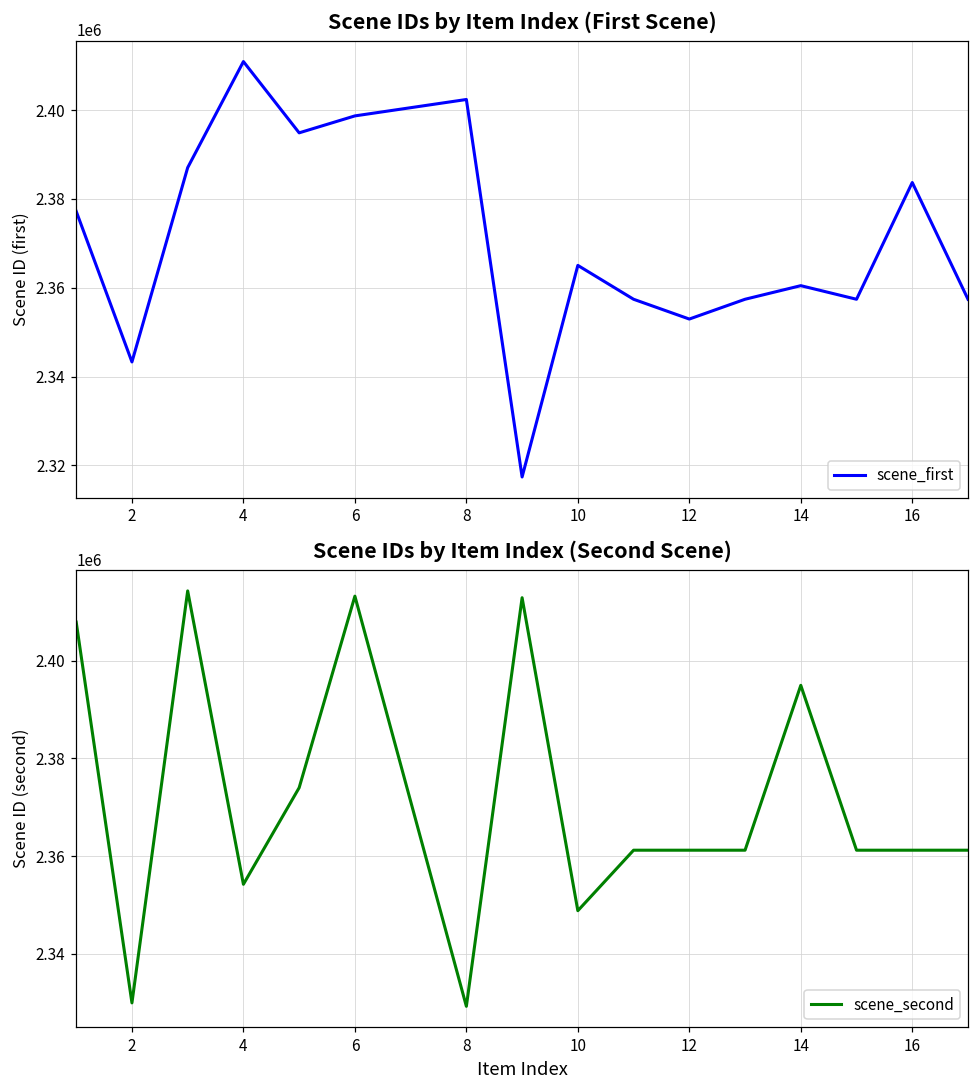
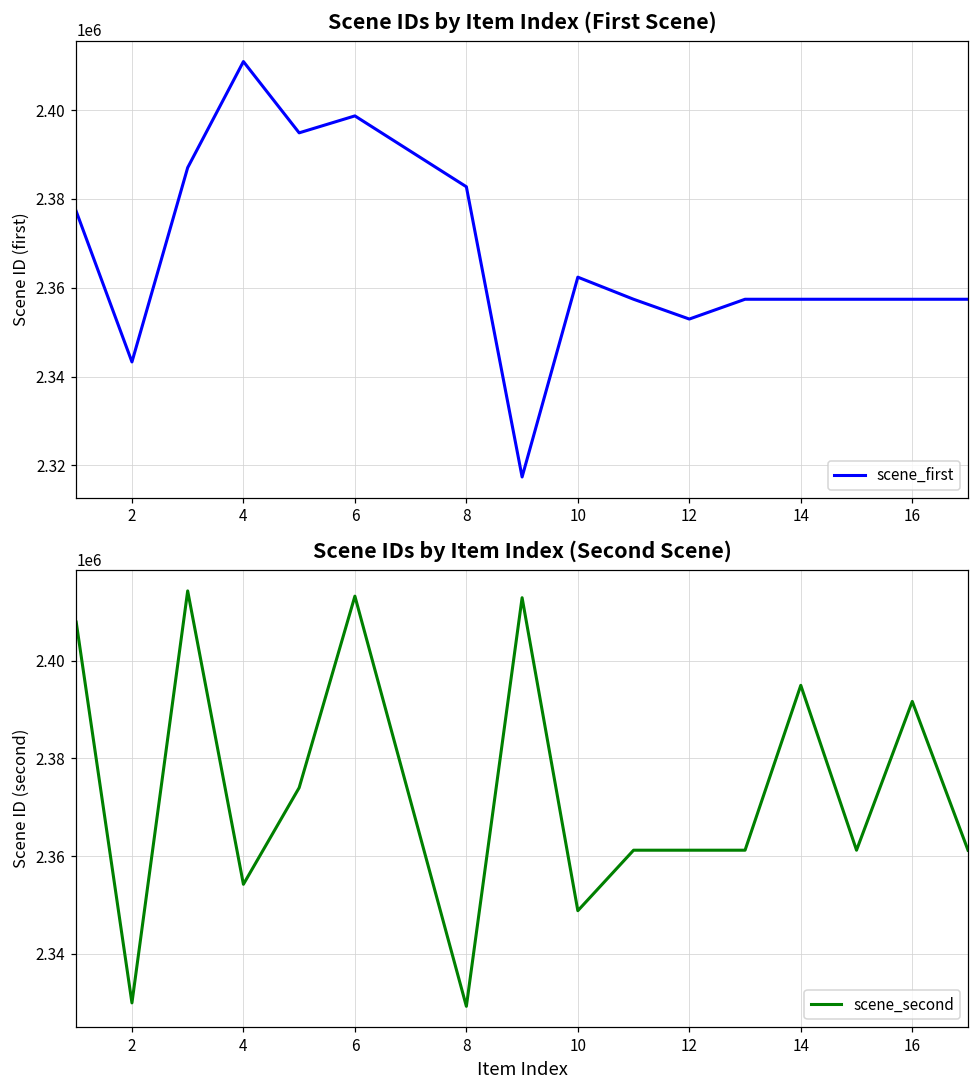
  {
    "Scene IDs by Item Index (First Scene)": {
      "2": 2343000,
      "4": 2411000,
      "6": 2399000,
-     "8": 2402000,
-     "10": 2365000,
+     "8": 2383000,
+     "10": 2362000,
      "12": 2353000,
-     "14": 2360000,
-     "16": 2384000
+     "14": 2357000,
+     "16": 2357000
    },
    "Scene IDs by Item Index (Second Scene)": {
      "2": 2330000,
      "4": 2354000,
      "6": 2413000,
      "8": 2329000,
      "10": 2349000,
      "12": 2361000,
      "14": 2395000,
-     "16": 2361000
+     "16": 2392000
    }
  }
